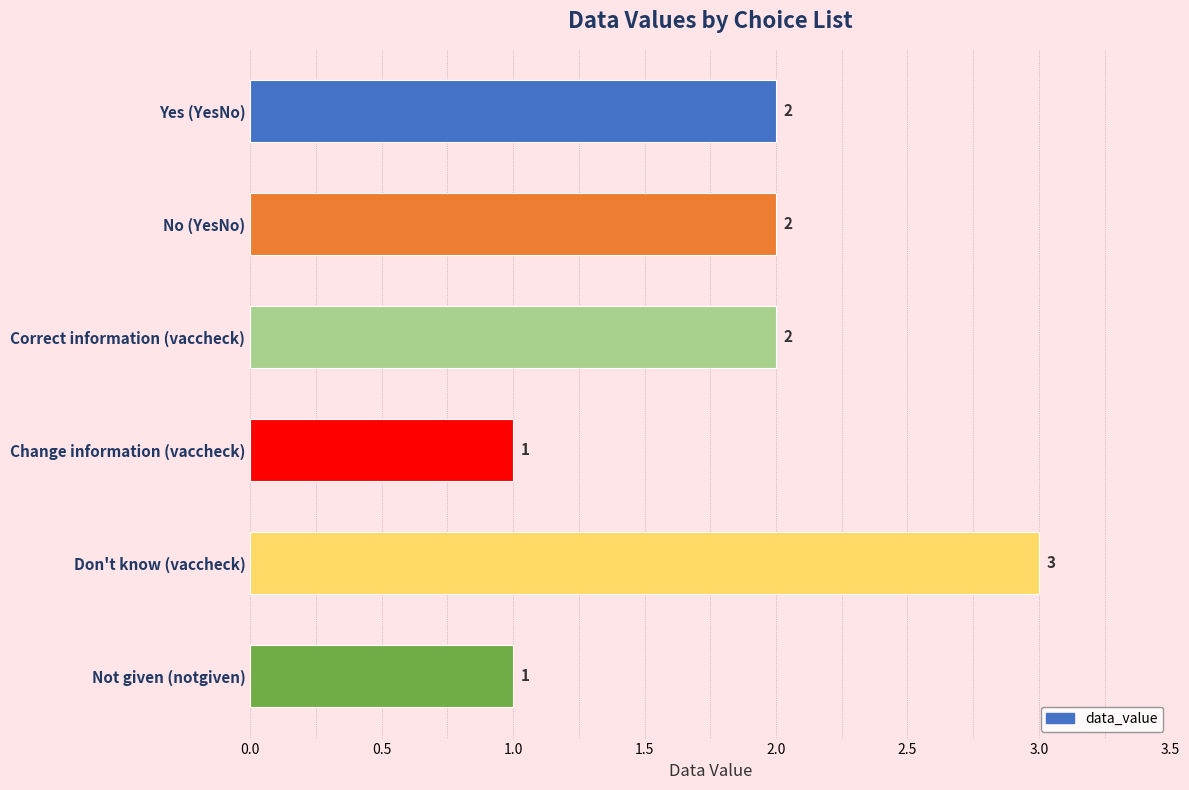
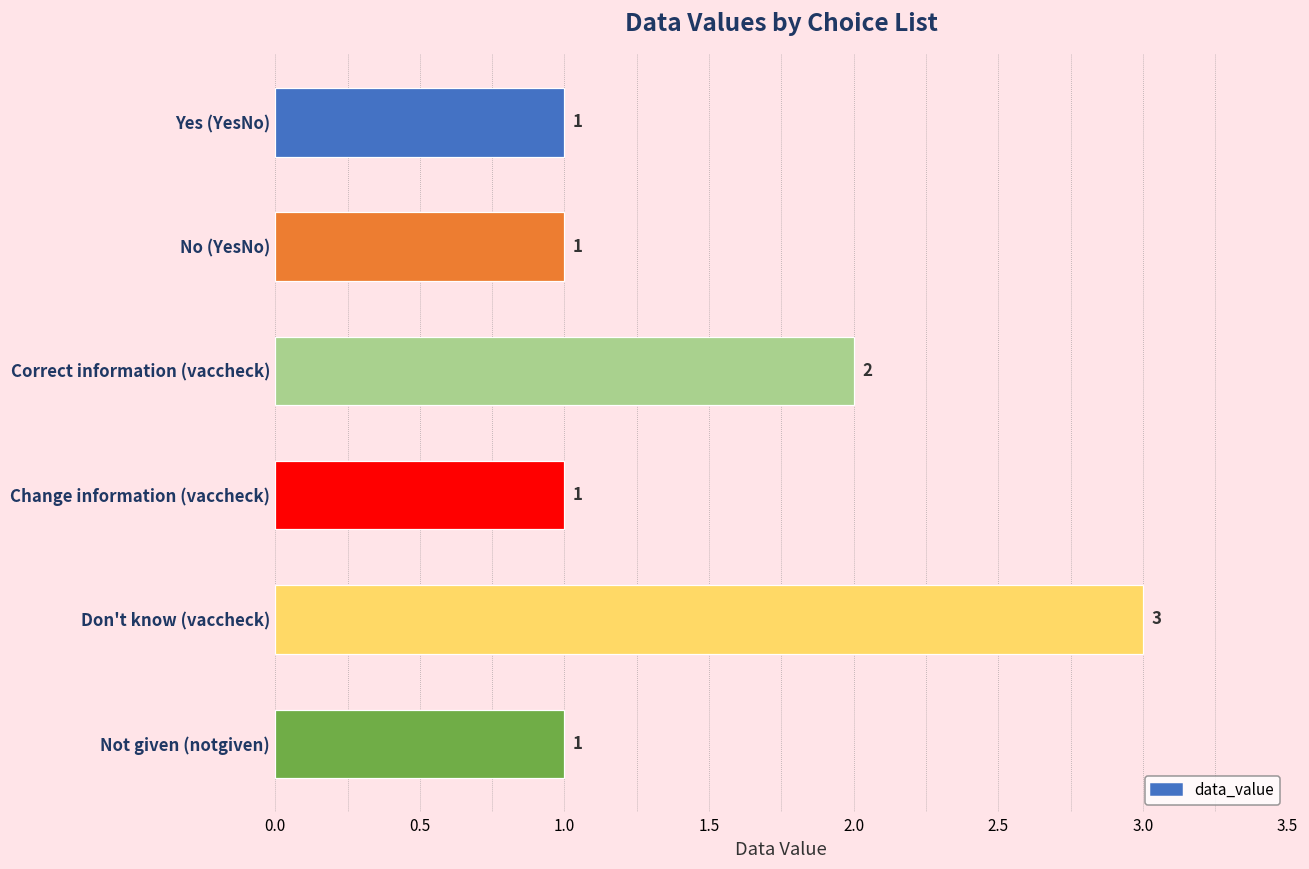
  {
-   "Yes (YesNo)": 2,
-   "No (YesNo)": 2,
+   "Yes (YesNo)": 1,
+   "No (YesNo)": 1,
    "Correct information (vaccheck)": 2,
    "Change information (vaccheck)": 1,
    "Don't know (vaccheck)": 3,
    "Not given (notgiven)": 1
  }
